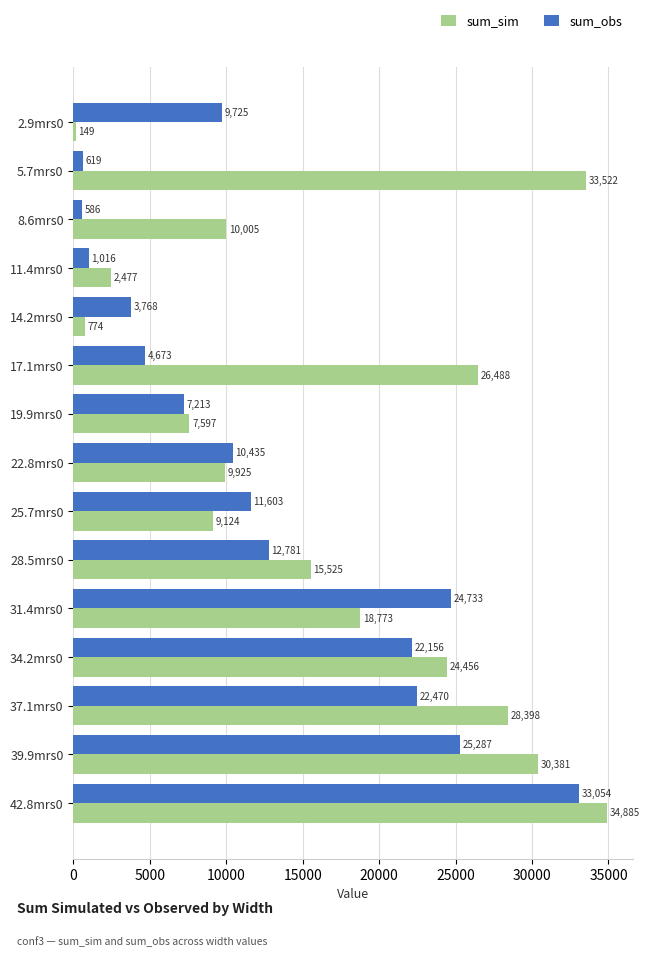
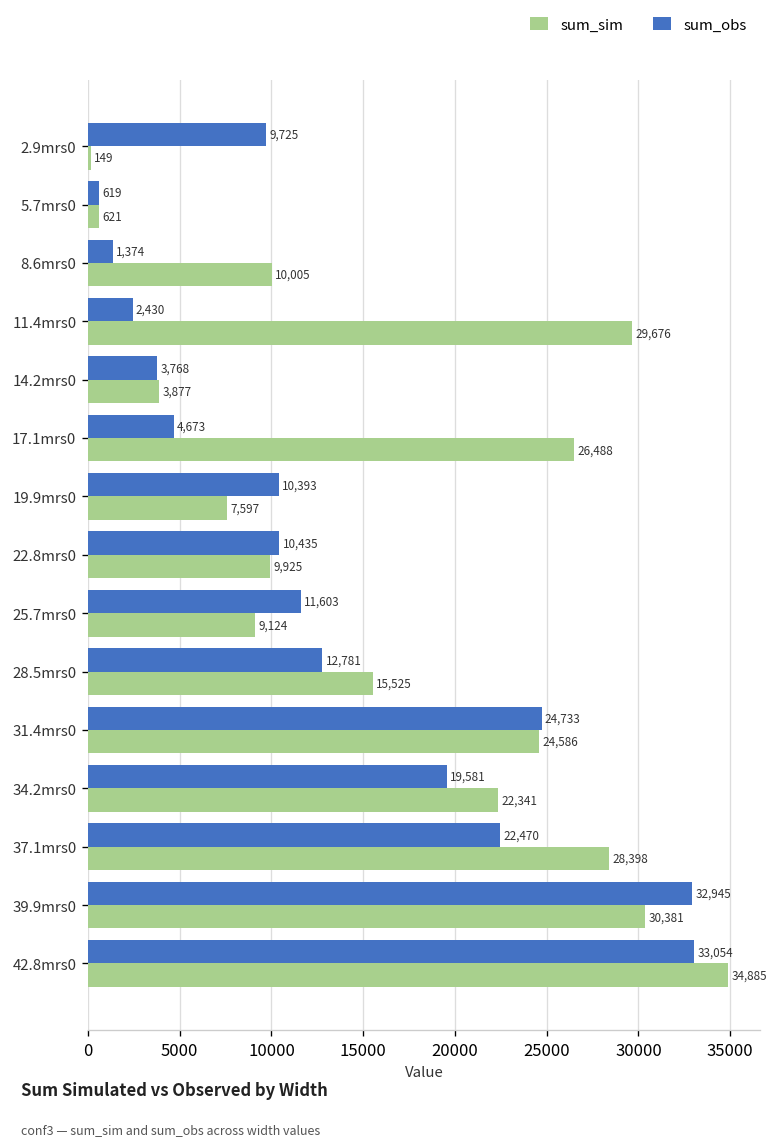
  {
    "sum_sim": {
      "2.9mrs0": "149",
-     "5.7mrs0": "33,522",
+     "5.7mrs0": "621",
      "8.6mrs0": "10,005",
-     "11.4mrs0": "2,477",
-     "14.2mrs0": "774",
+     "11.4mrs0": "29,676",
+     "14.2mrs0": "3,877",
      "17.1mrs0": "26,488",
      "19.9mrs0": "7,597",
      "22.8mrs0": "9,925",
      "25.7mrs0": "9,124",
      "28.5mrs0": "15,525",
-     "31.4mrs0": "18,773",
-     "34.2mrs0": "24,456",
+     "31.4mrs0": "24,586",
+     "34.2mrs0": "22,341",
      "37.1mrs0": "28,398",
      "39.9mrs0": "30,381",
      "42.8mrs0": "34,885"
    },
    "sum_obs": {
      "2.9mrs0": "9,725",
      "5.7mrs0": "619",
-     "8.6mrs0": "586",
-     "11.4mrs0": "1,016",
+     "8.6mrs0": "1,374",
+     "11.4mrs0": "2,430",
      "14.2mrs0": "3,768",
      "17.1mrs0": "4,673",
-     "19.9mrs0": "7,213",
+     "19.9mrs0": "10,393",
      "22.8mrs0": "10,435",
      "25.7mrs0": "11,603",
      "28.5mrs0": "12,781",
      "31.4mrs0": "24,733",
-     "34.2mrs0": "22,156",
+     "34.2mrs0": "19,581",
      "37.1mrs0": "22,470",
-     "39.9mrs0": "25,287",
+     "39.9mrs0": "32,945",
      "42.8mrs0": "33,054"
    }
  }
